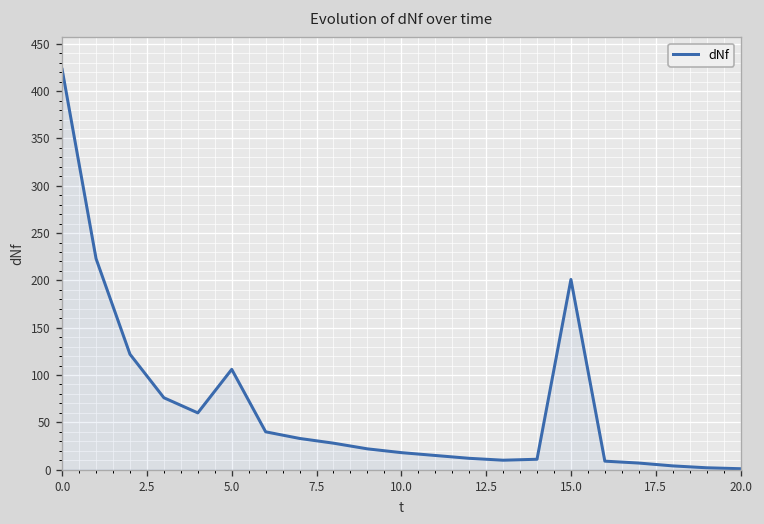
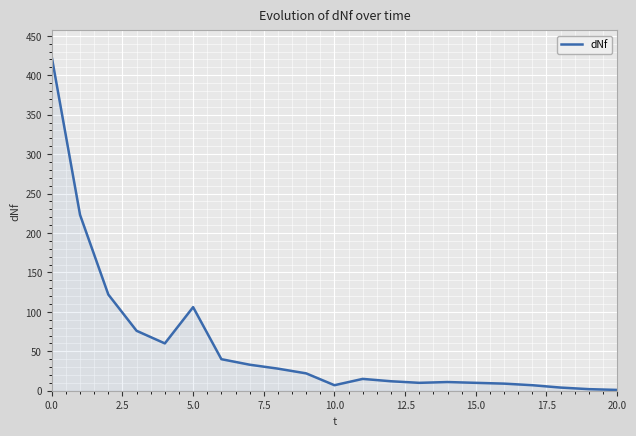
  {
    "0.0": 420,
    "5.0": 110,
-   "10.0": 20,
-   "15.0": 200,
+   "10.0": 10,
+   "15.0": 10,
    "20.0": 0
  }
